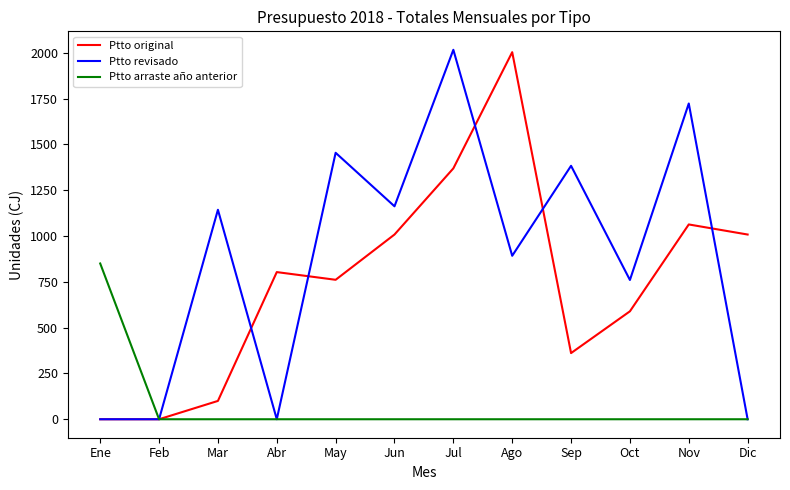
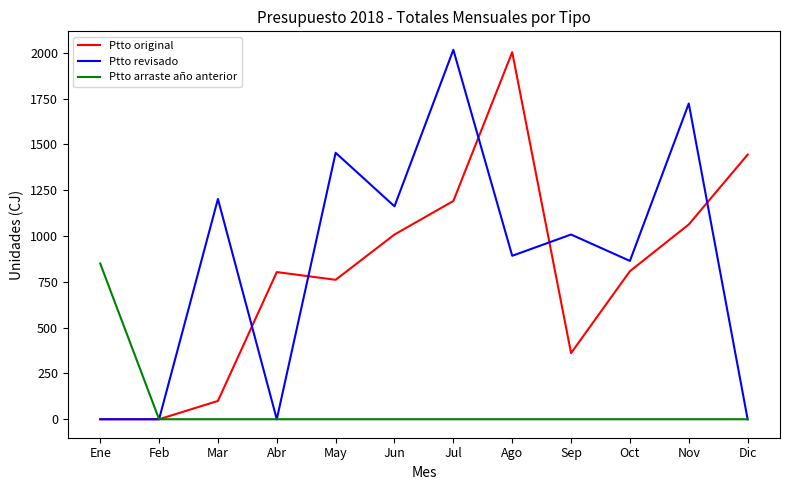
  {
    "Ptto original": {
      "Mar": 100,
      "Abr": 800,
      "May": 760,
      "Jun": 1010,
-     "Jul": 1370,
+     "Jul": 1190,
      "Ago": 2000,
      "Sep": 360,
-     "Oct": 590,
+     "Oct": 810,
      "Nov": 1060,
-     "Dic": 1010
+     "Dic": 1440
    },
    "Ptto revisado": {
-     "Mar": 1140,
+     "Mar": 1200,
      "May": 1450,
      "Jun": 1160,
      "Jul": 2020,
      "Ago": 890,
-     "Sep": 1380,
-     "Oct": 760,
+     "Sep": 1010,
+     "Oct": 860,
      "Nov": 1720
    },
    "Ptto arraste año anterior": {
      "Ene": 850,
      "Mar": 0,
      "May": 0,
      "Jun": 0,
      "Jul": 0,
      "Ago": 0,
      "Sep": 0,
      "Oct": 0,
      "Nov": 0
    }
  }
